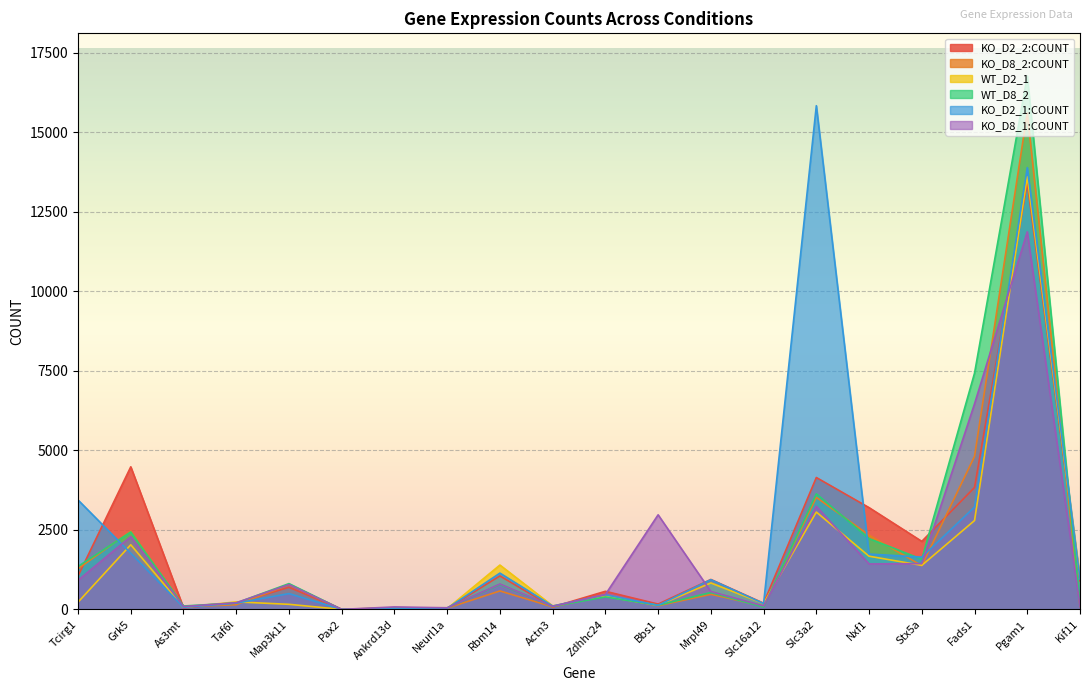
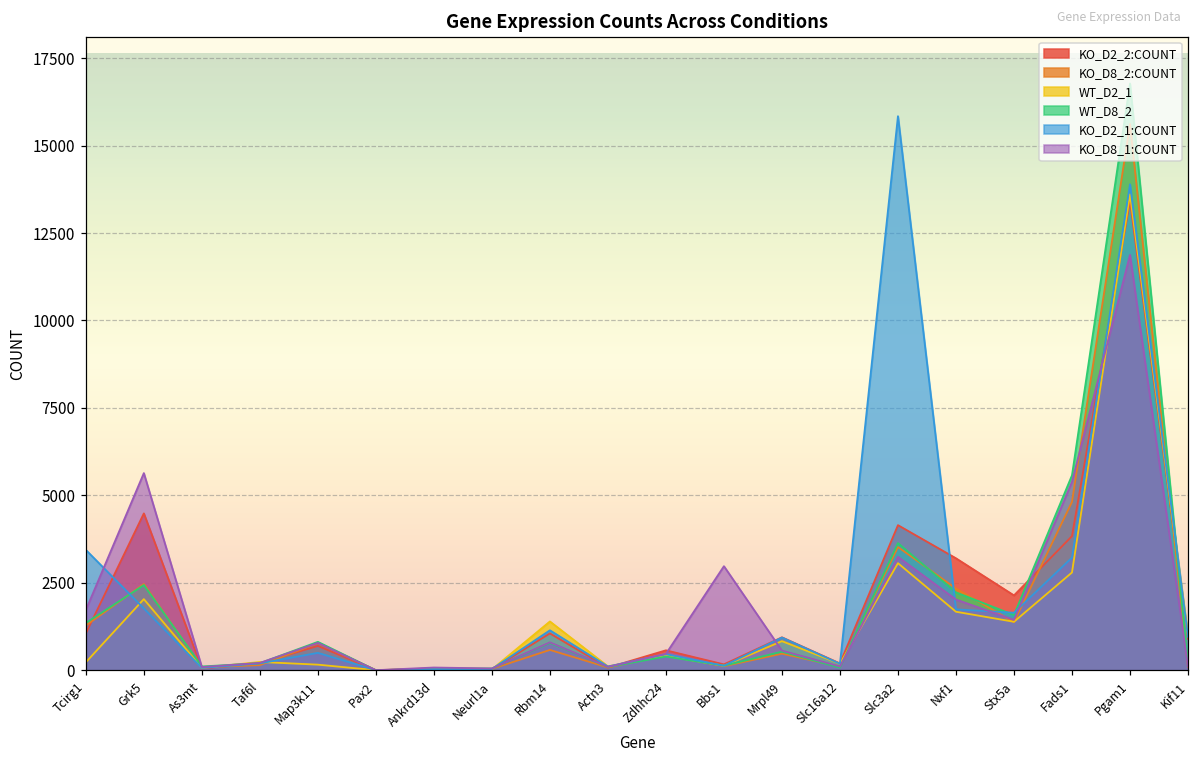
  {
    "WT_D2_1": {
      "Tcirg1": 200,
      "Grk5": 2000,
      "Map3k11": 200,
      "Rbm14": 1400,
      "Mrpl49": 800,
      "Slc3a2": 3100,
      "Fads1": 2800,
      "Pgam1": 13600
    },
    "WT_D8_2": {
      "Slc3a2": 3600,
      "Nxf1": 2200,
-     "Fads1": 7400
+     "Fads1": 5600
    },
    "KO_D2_1:COUNT": {
      "Tcirg1": 3400,
      "Grk5": 1800,
      "Map3k11": 500,
      "Rbm14": 1100,
      "Slc3a2": 15800,
      "Fads1": 3200,
      "Pgam1": 13900
    },
    "KO_D8_1:COUNT": {
-     "Tcirg1": 900,
-     "Grk5": 2300,
+     "Tcirg1": 1700,
+     "Grk5": 5600,
      "Bbs1": 3000,
      "Slc3a2": 3200,
-     "Nxf1": 1400,
-     "Fads1": 6500,
+     "Nxf1": 2000,
+     "Fads1": 5400,
      "Pgam1": 11900
    }
  }
